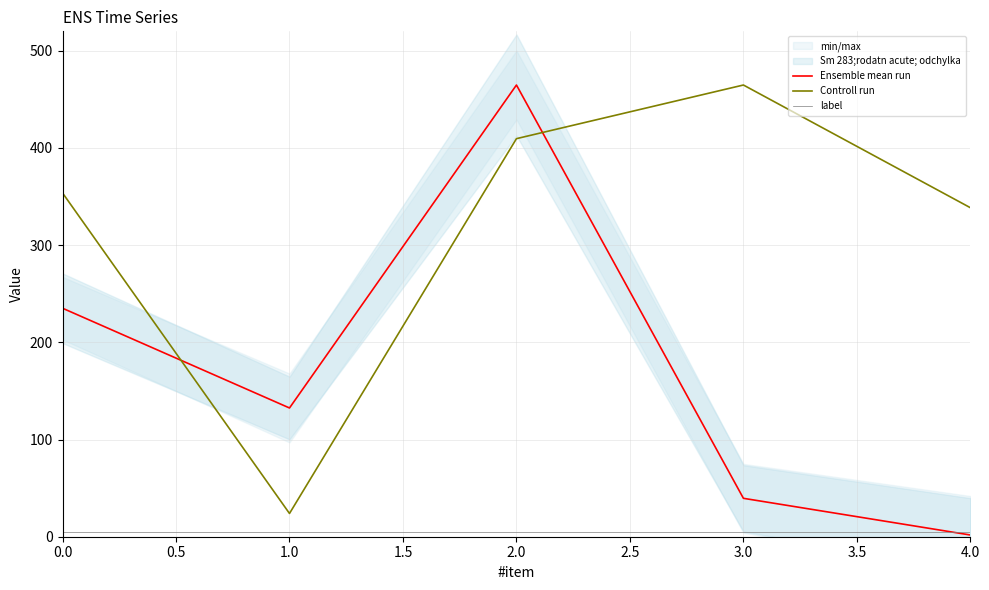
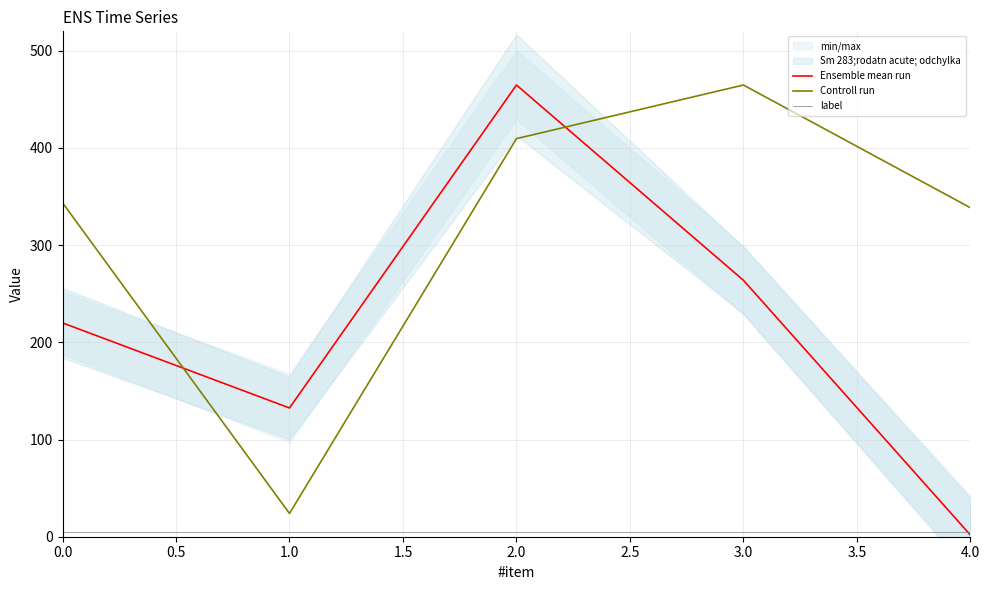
  {
    "Ensemble mean run": {
-     "0.0": 240,
+     "0.0": 220,
      "1.0": 130,
      "2.0": 460,
-     "3.0": 40,
+     "3.0": 260,
      "4.0": 0
    },
    "Controll run": {
-     "0.0": 350,
+     "0.0": 340,
      "1.0": 20,
      "2.0": 410,
      "3.0": 460,
      "4.0": 340
    },
    "label": {
      "0.0": 0,
      "1.0": 0,
      "2.0": 0,
      "3.0": 0,
      "4.0": 0
    }
  }
